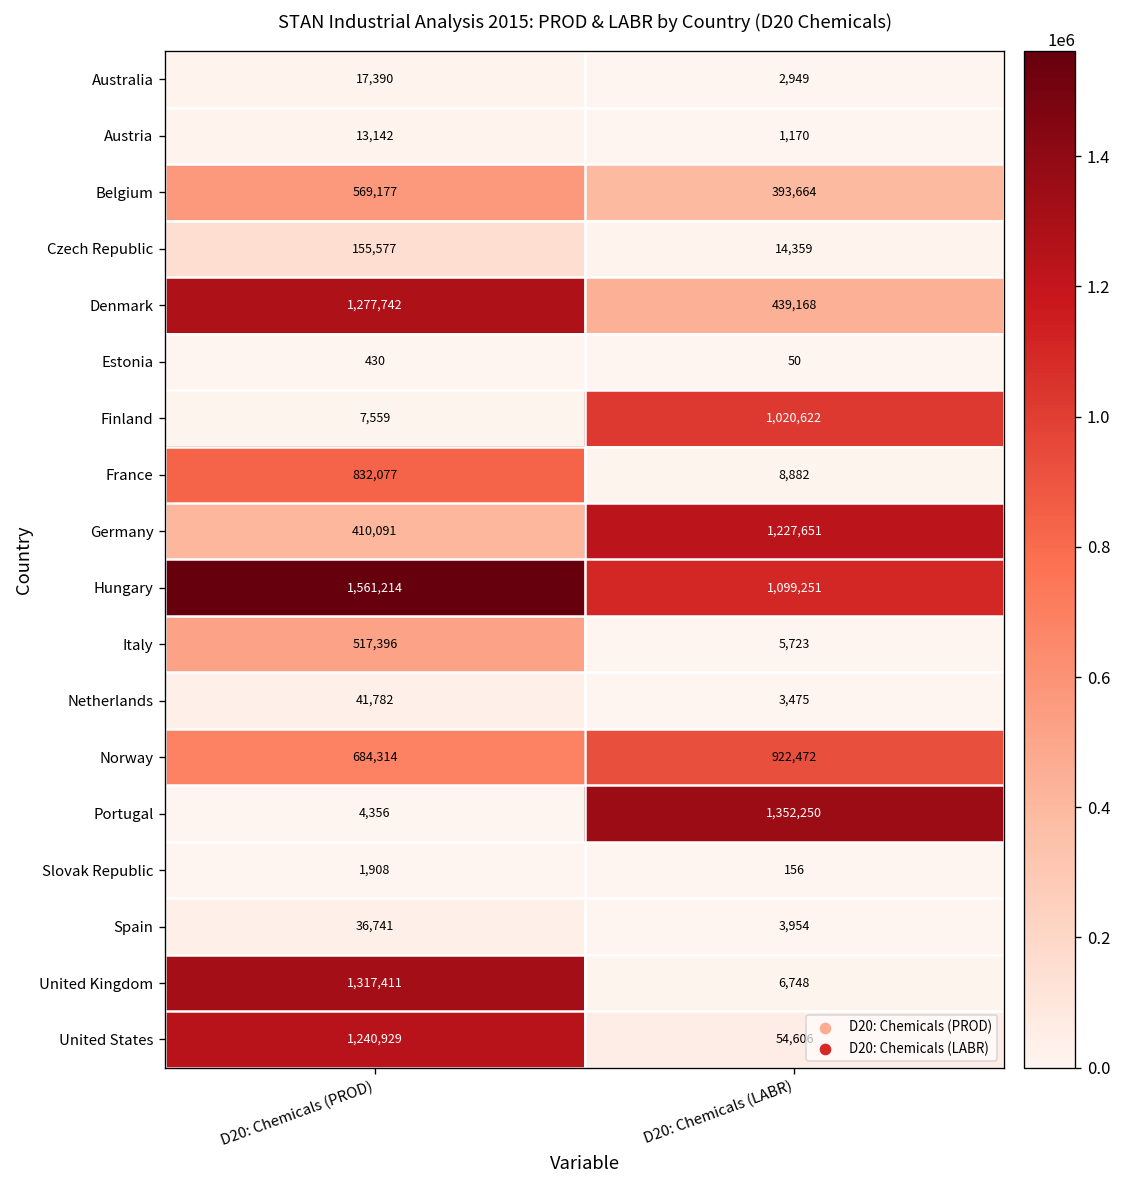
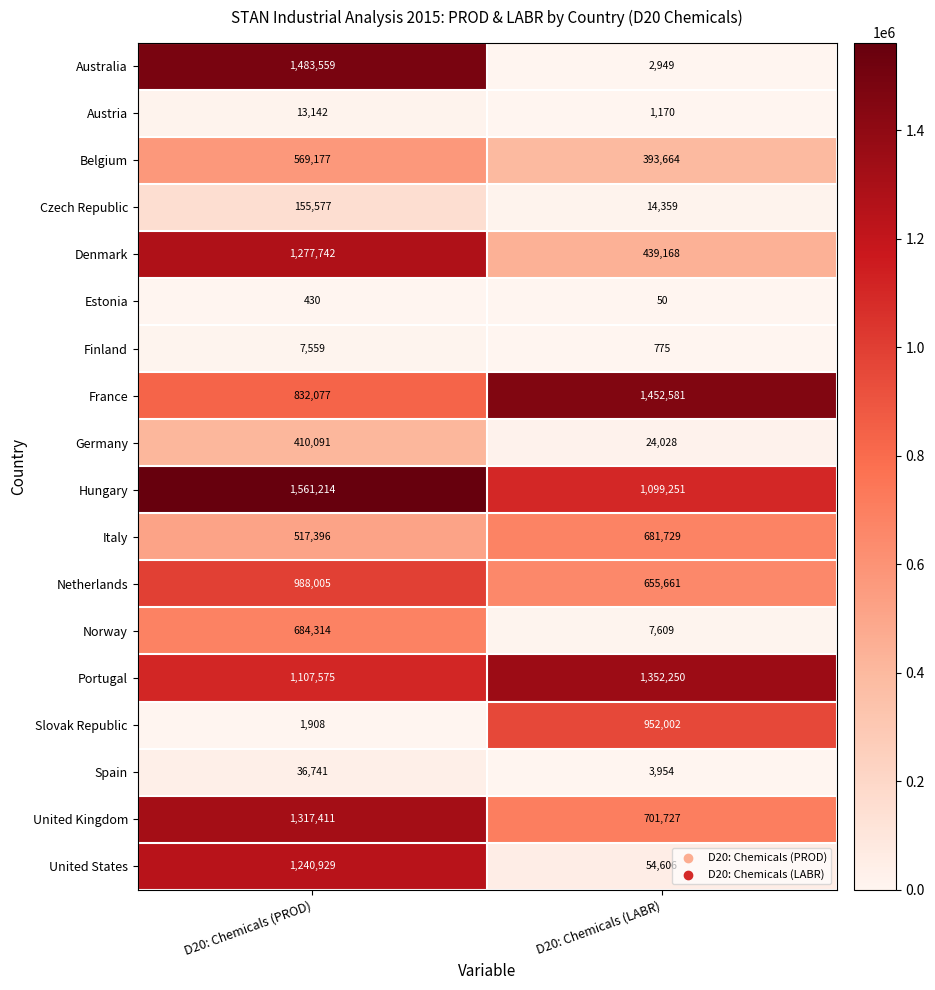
  {
    "Australia": {
-     "D20: Chemicals (PROD)": "17,390",
+     "D20: Chemicals (PROD)": "1,483,559",
      "D20: Chemicals (LABR)": "2,949"
    },
    "Austria": {
      "D20: Chemicals (PROD)": "13,142",
      "D20: Chemicals (LABR)": "1,170"
    },
    "Belgium": {
      "D20: Chemicals (PROD)": "569,177",
      "D20: Chemicals (LABR)": "393,664"
    },
    "Czech Republic": {
      "D20: Chemicals (PROD)": "155,577",
      "D20: Chemicals (LABR)": "14,359"
    },
    "Denmark": {
      "D20: Chemicals (PROD)": "1,277,742",
      "D20: Chemicals (LABR)": "439,168"
    },
    "Estonia": {
      "D20: Chemicals (PROD)": "430",
      "D20: Chemicals (LABR)": "50"
    },
    "Finland": {
      "D20: Chemicals (PROD)": "7,559",
-     "D20: Chemicals (LABR)": "1,020,622"
+     "D20: Chemicals (LABR)": "775"
    },
    "France": {
      "D20: Chemicals (PROD)": "832,077",
-     "D20: Chemicals (LABR)": "8,882"
+     "D20: Chemicals (LABR)": "1,452,581"
    },
    "Germany": {
      "D20: Chemicals (PROD)": "410,091",
-     "D20: Chemicals (LABR)": "1,227,651"
+     "D20: Chemicals (LABR)": "24,028"
    },
    "Hungary": {
      "D20: Chemicals (PROD)": "1,561,214",
      "D20: Chemicals (LABR)": "1,099,251"
    },
    "Italy": {
      "D20: Chemicals (PROD)": "517,396",
-     "D20: Chemicals (LABR)": "5,723"
+     "D20: Chemicals (LABR)": "681,729"
    },
    "Netherlands": {
-     "D20: Chemicals (PROD)": "41,782",
-     "D20: Chemicals (LABR)": "3,475"
+     "D20: Chemicals (PROD)": "988,005",
+     "D20: Chemicals (LABR)": "655,661"
    },
    "Norway": {
      "D20: Chemicals (PROD)": "684,314",
-     "D20: Chemicals (LABR)": "922,472"
+     "D20: Chemicals (LABR)": "7,609"
    },
    "Portugal": {
-     "D20: Chemicals (PROD)": "4,356",
+     "D20: Chemicals (PROD)": "1,107,575",
      "D20: Chemicals (LABR)": "1,352,250"
    },
    "Slovak Republic": {
      "D20: Chemicals (PROD)": "1,908",
-     "D20: Chemicals (LABR)": "156"
+     "D20: Chemicals (LABR)": "952,002"
    },
    "Spain": {
      "D20: Chemicals (PROD)": "36,741",
      "D20: Chemicals (LABR)": "3,954"
    },
    "United Kingdom": {
      "D20: Chemicals (PROD)": "1,317,411",
-     "D20: Chemicals (LABR)": "6,748"
+     "D20: Chemicals (LABR)": "701,727"
    },
    "United States": {
      "D20: Chemicals (PROD)": "1,240,929"
    }
  }
